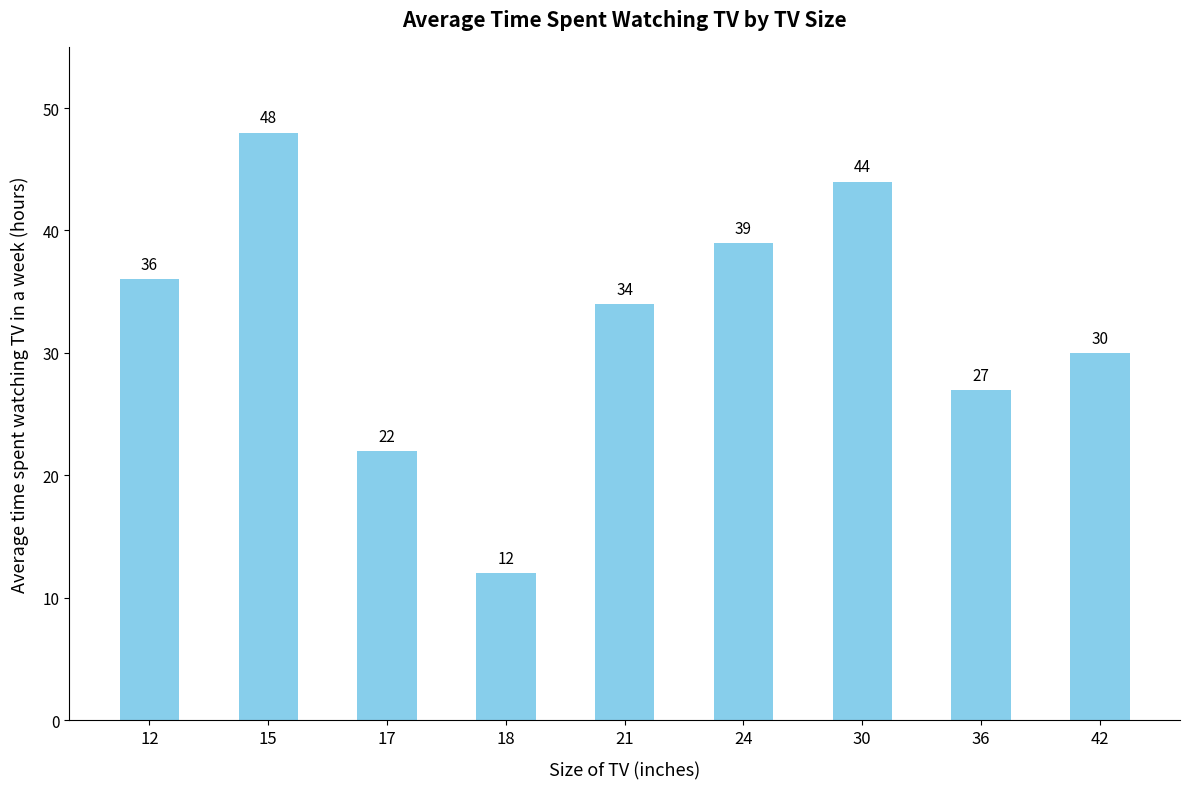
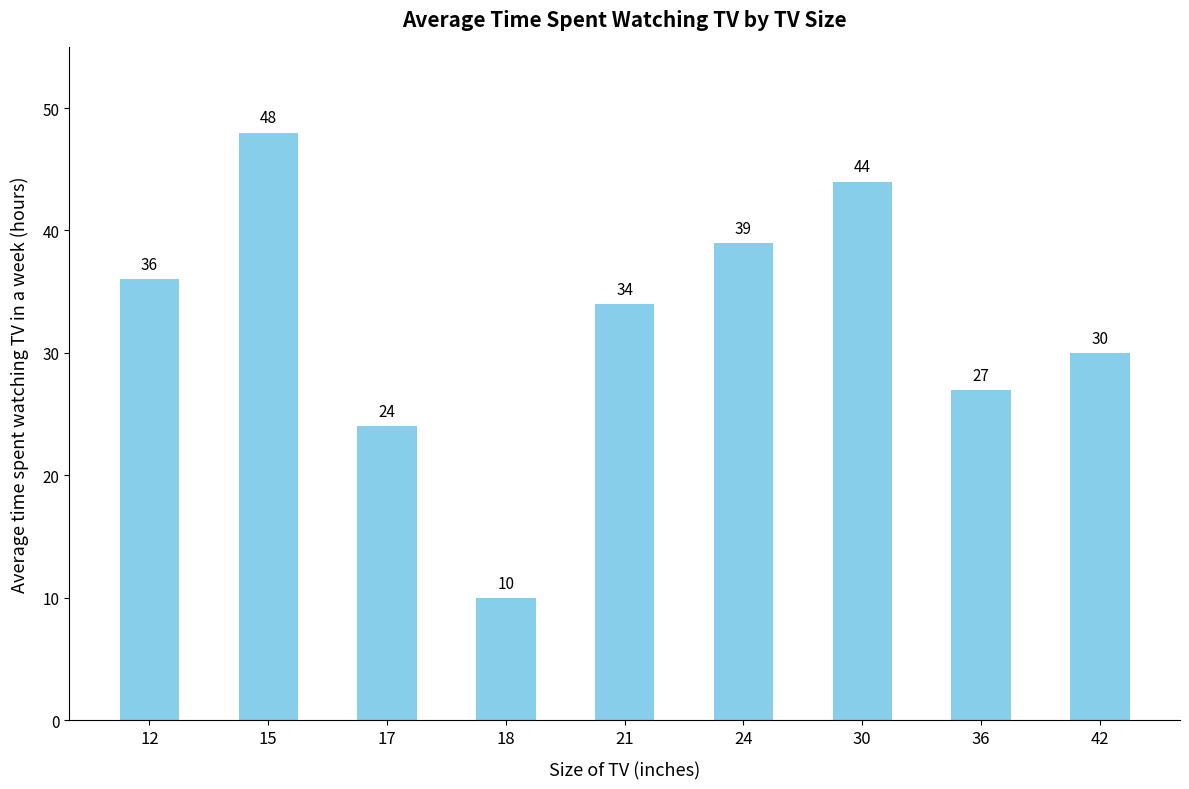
  {
    "12": 36,
    "15": 48,
-   "17": 22,
-   "18": 12,
+   "17": 24,
+   "18": 10,
    "21": 34,
    "24": 39,
    "30": 44,
    "36": 27,
    "42": 30
  }
